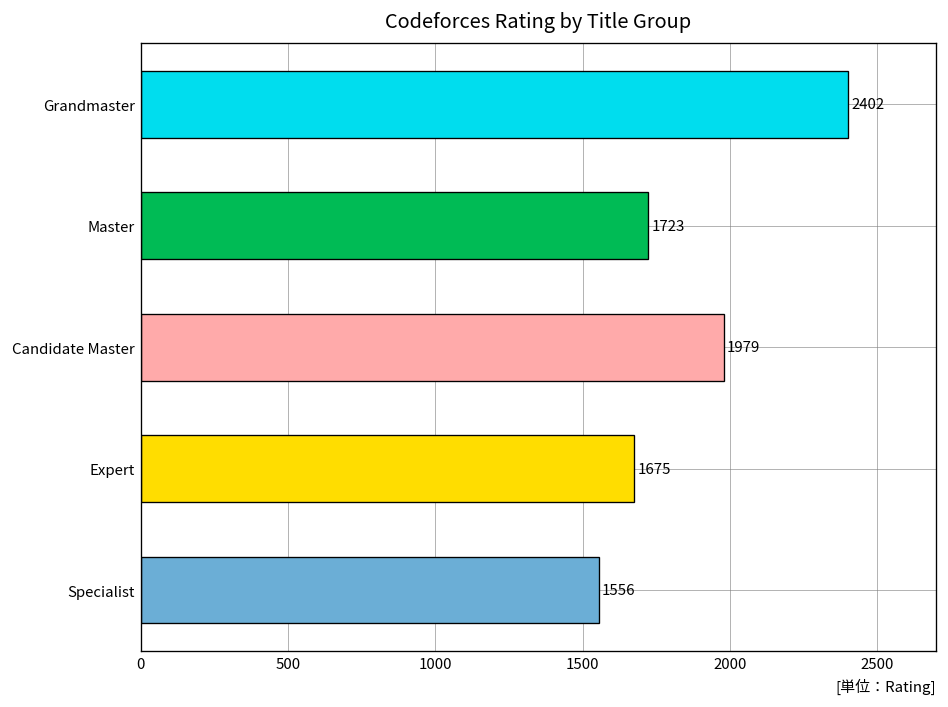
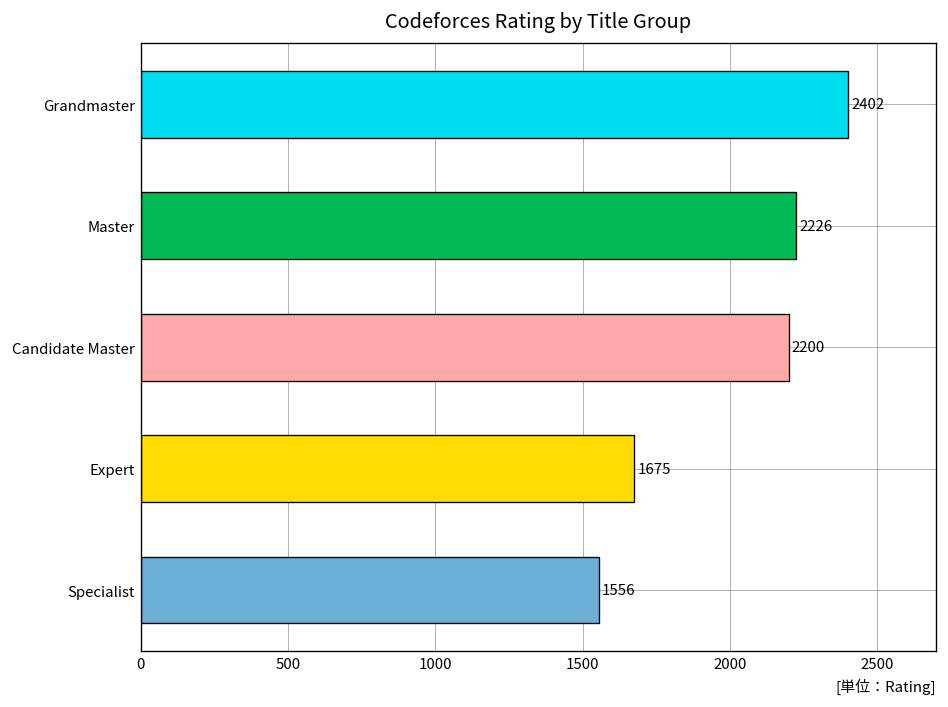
  {
    "Grandmaster": 2402,
-   "Master": 1723,
-   "Candidate Master": 1979,
+   "Master": 2226,
+   "Candidate Master": 2200,
    "Expert": 1675,
    "Specialist": 1556
  }
